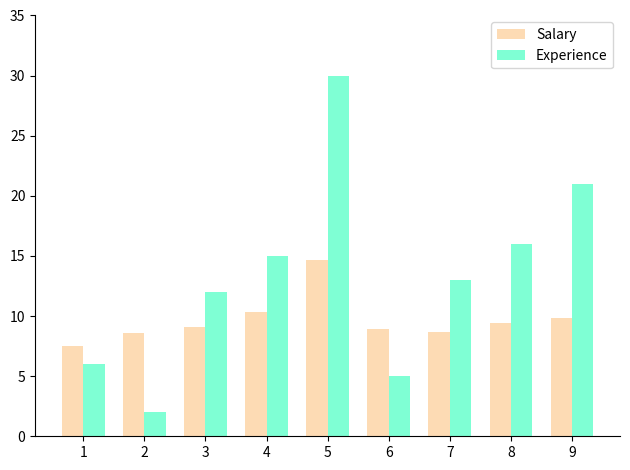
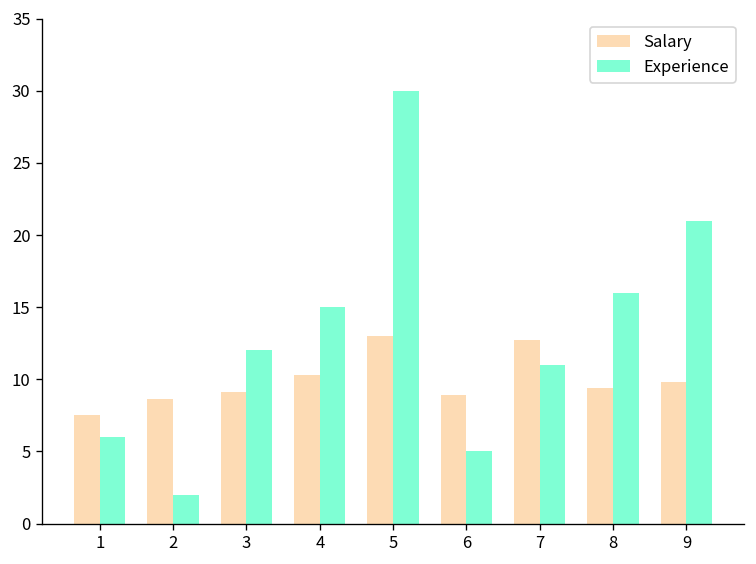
  {
    "Salary": {
      "1": 7.5,
      "2": 8.6,
      "3": 9.1,
      "4": 10.3,
-     "5": 14.7,
+     "5": 13.0,
      "6": 8.9,
-     "7": 8.7,
+     "7": 12.7,
      "8": 9.4,
      "9": 9.8
    },
    "Experience": {
      "1": 6,
      "2": 2,
      "3": 12,
      "4": 15,
      "5": 30,
      "6": 5,
-     "7": 13,
+     "7": 11,
      "8": 16,
      "9": 21
    }
  }
